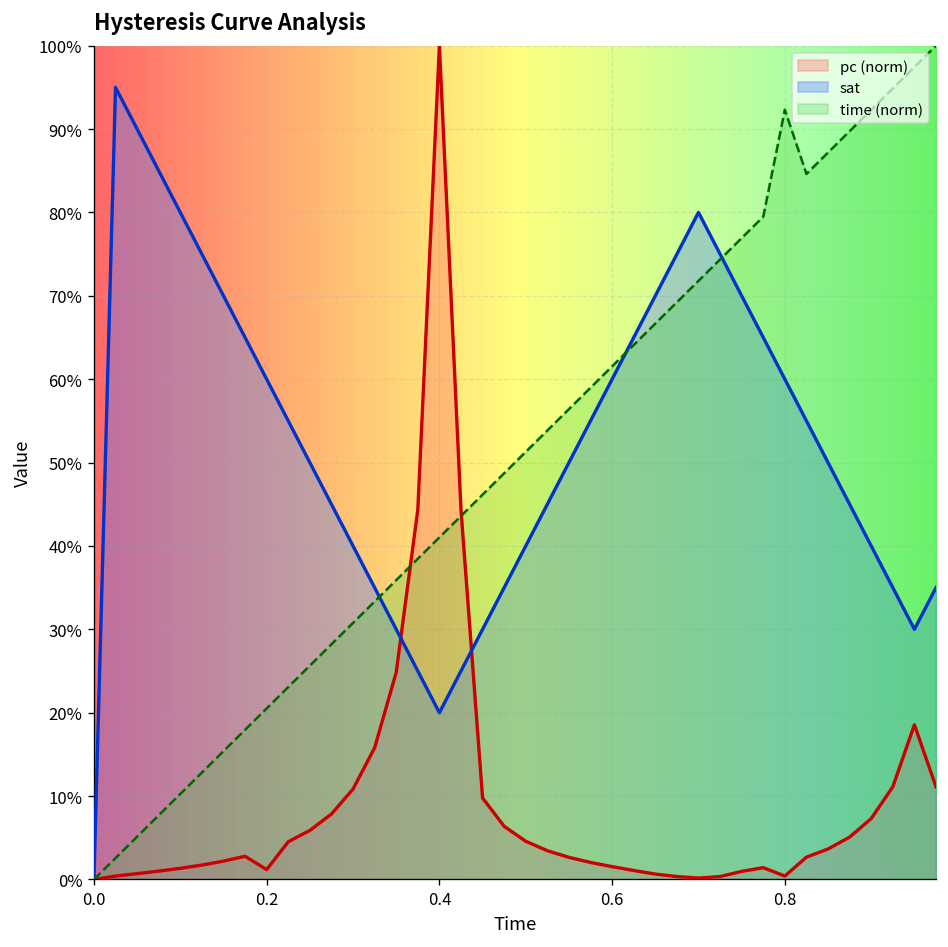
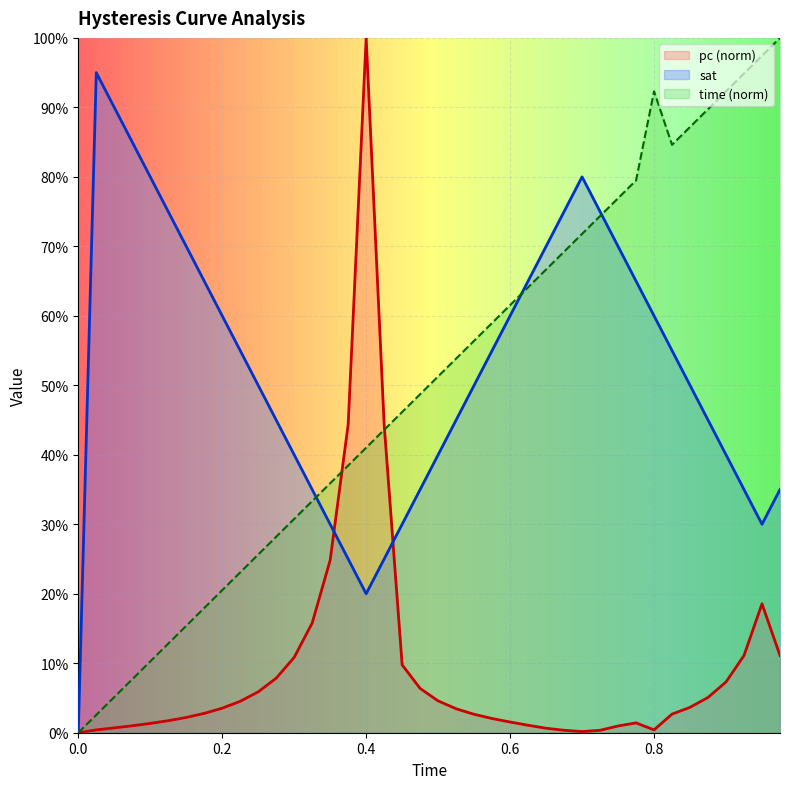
  {
    "pc (norm)": {
-     "0.2": "1%",
+     "0.2": "4%",
      "0.4": "100%",
      "0.6": "2%",
      "0.8": "0%"
    },
    "sat": {
      "0.2": "60%",
      "0.4": "20%",
      "0.6": "60%",
      "0.8": "60%"
    },
    "time (norm)": {
      "0.2": "21%",
      "0.4": "41%",
      "0.6": "62%",
      "0.8": "92%"
    }
  }
